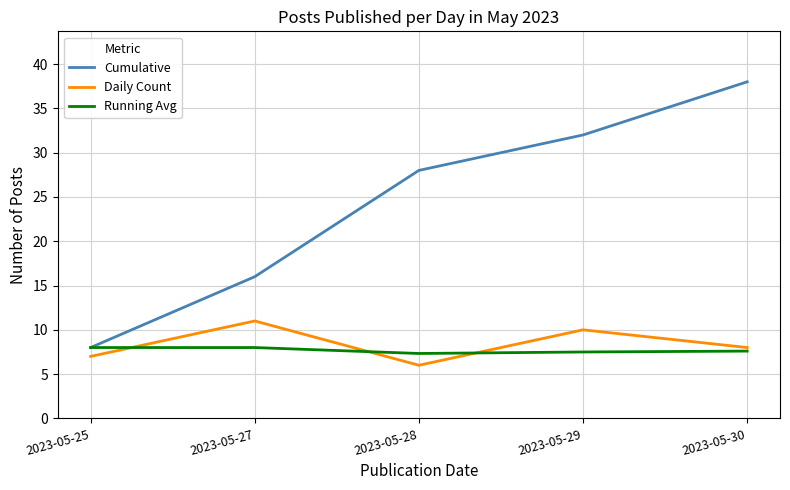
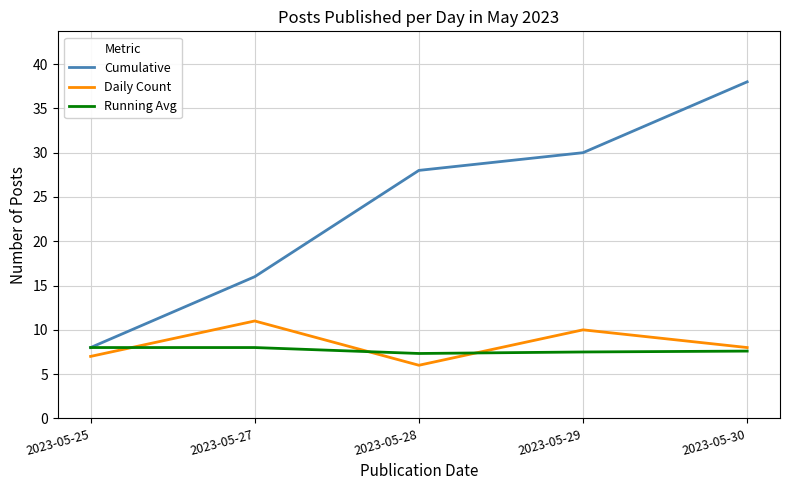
  {
    "Cumulative": {
      "2023-05-27": 16,
      "2023-05-28": 28,
-     "2023-05-29": 32,
+     "2023-05-29": 30,
      "2023-05-30": 38
    },
    "Daily Count": {
      "2023-05-25": 7,
      "2023-05-27": 11,
      "2023-05-28": 6,
      "2023-05-29": 10,
      "2023-05-30": 8
    },
    "Running Avg": {
      "2023-05-27": 8,
      "2023-05-28": 7,
      "2023-05-29": 8,
      "2023-05-30": 8
    }
  }
